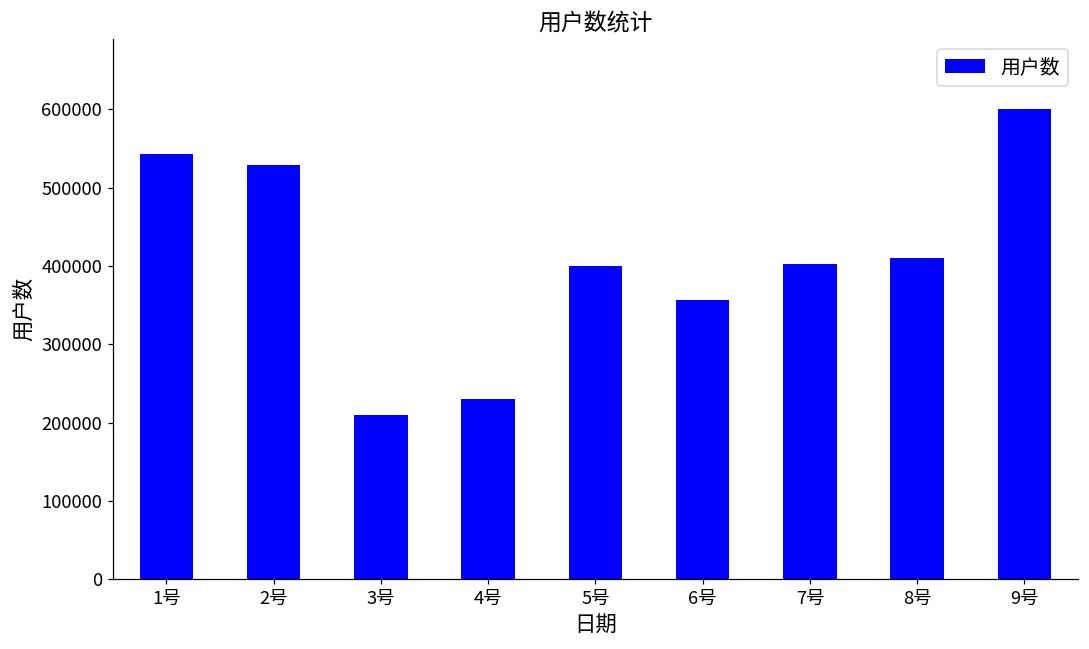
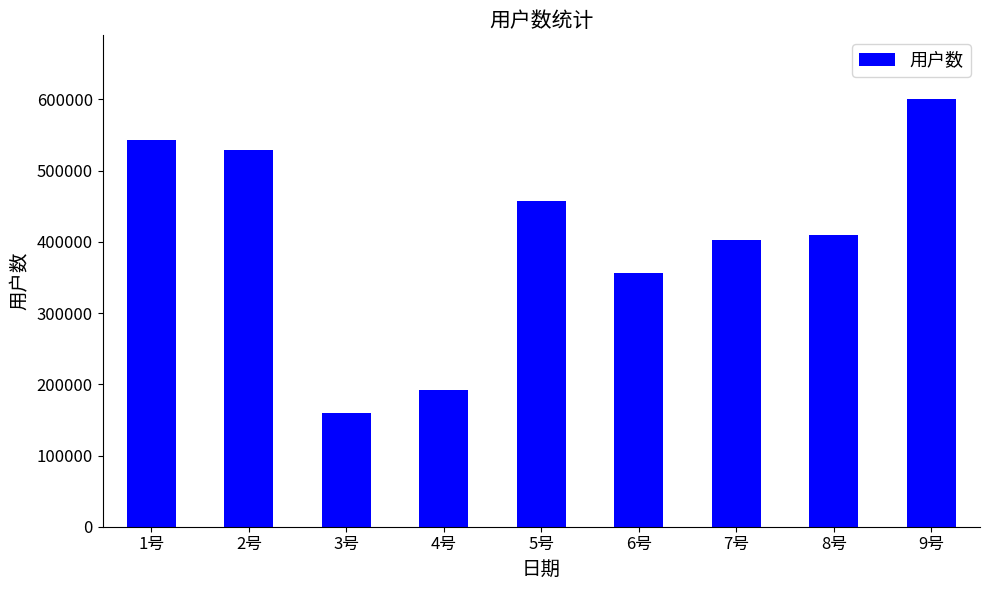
  {
    "1号": 540000,
    "2号": 530000,
-   "3号": 210000,
-   "4号": 230000,
-   "5号": 400000,
+   "3号": 160000,
+   "4号": 190000,
+   "5号": 460000,
    "6号": 360000,
    "7号": 400000,
    "8号": 410000,
    "9号": 600000
  }
